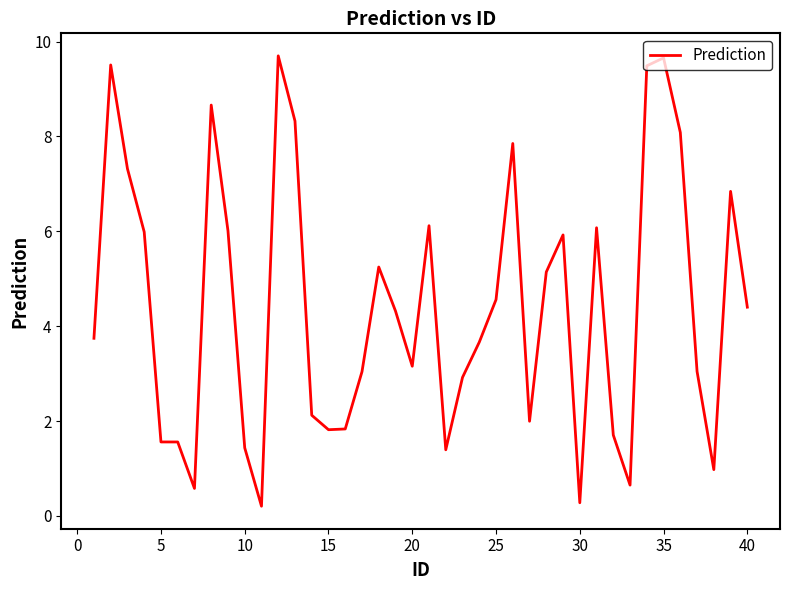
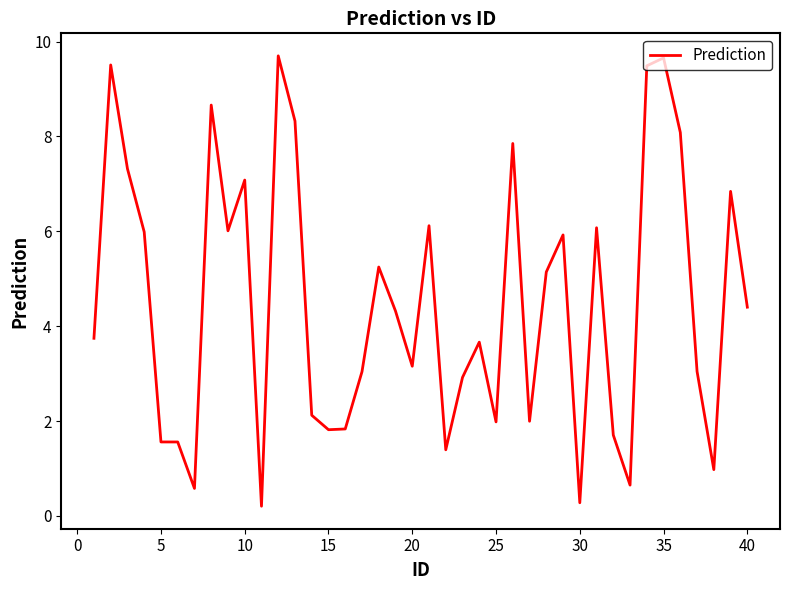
  {
    "5": 1.6,
-   "10": 1.4,
+   "10": 7.1,
    "15": 1.8,
    "20": 3.2,
-   "25": 4.6,
+   "25": 2.0,
    "30": 0.3,
    "40": 4.4
  }
